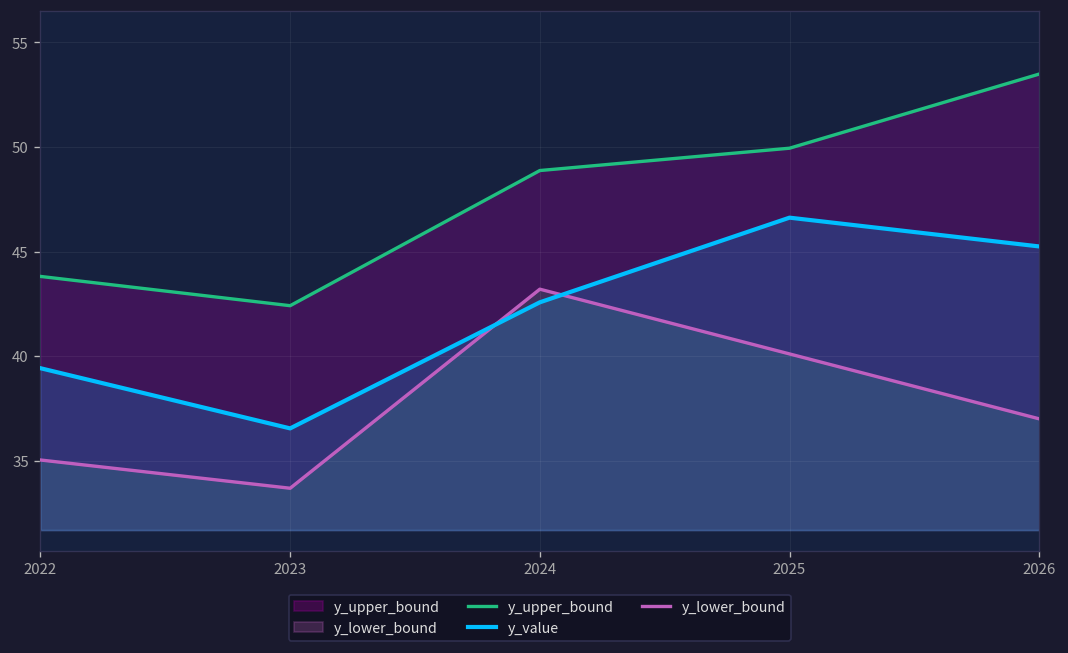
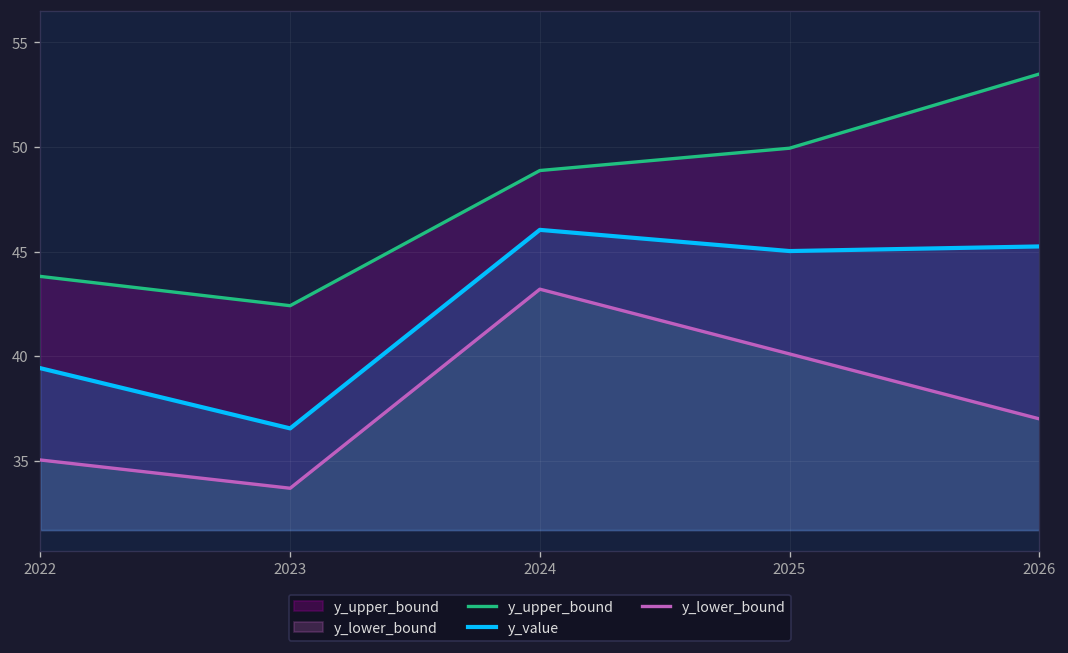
  {
    "y_value": {
      "2022": 39.4,
      "2023": 36.5,
-     "2024": 42.6,
-     "2025": 46.6,
+     "2024": 46.0,
+     "2025": 45.0,
      "2026": 45.2
    }
  }
